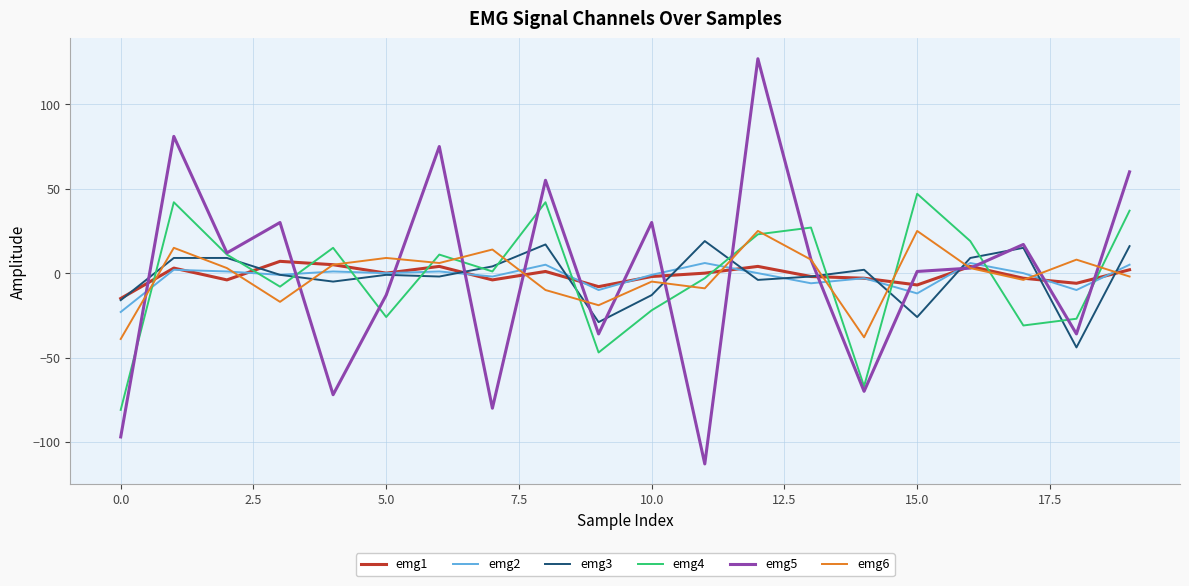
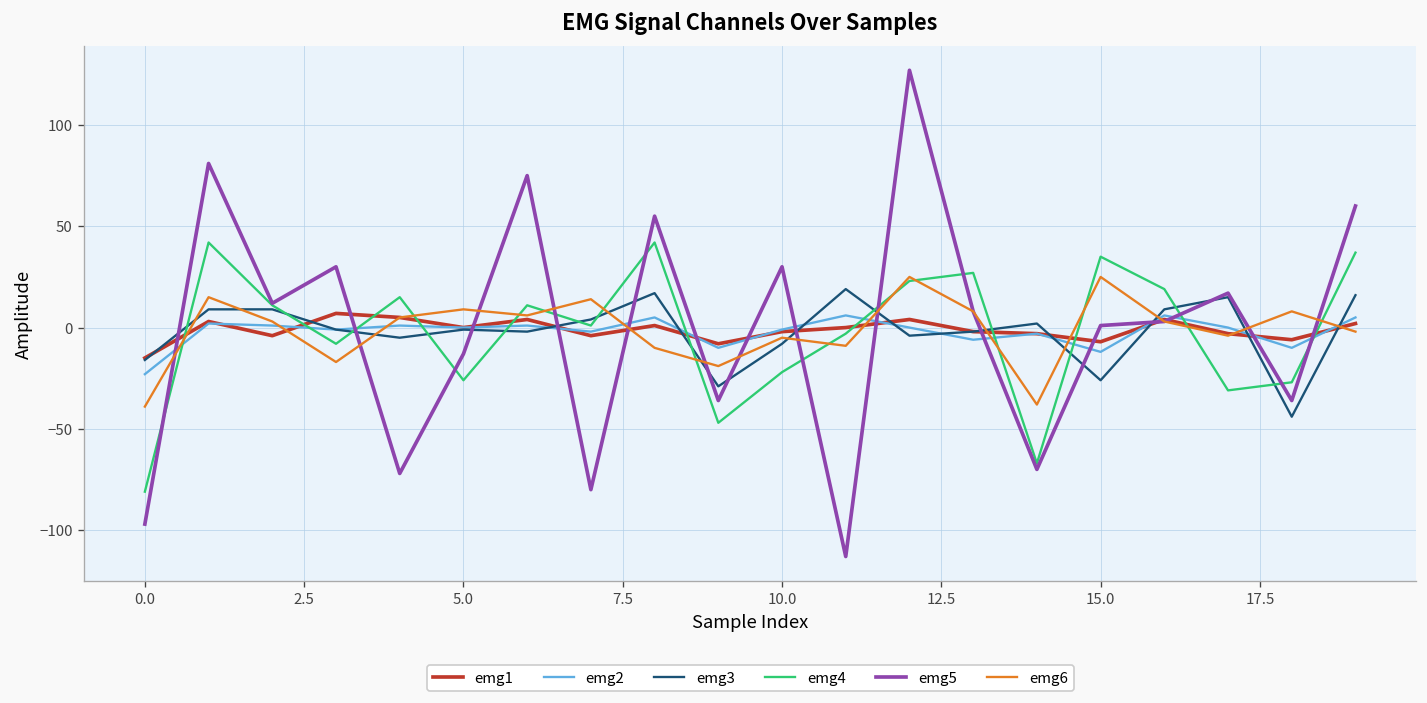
  {
    "emg1": {
      "15.0": -7
    },
    "emg2": {
      "0.0": -23,
      "15.0": -12
    },
    "emg3": {
-     "10.0": -13,
+     "10.0": -8,
      "15.0": -26
    },
    "emg4": {
      "0.0": -81,
      "5.0": -26,
      "10.0": -22,
-     "15.0": 47
+     "15.0": 35
    },
    "emg5": {
      "0.0": -97,
      "5.0": -13,
      "10.0": 30,
      "15.0": 1
    },
    "emg6": {
      "0.0": -39,
      "5.0": 9,
      "10.0": -5,
      "15.0": 25
    }
  }
